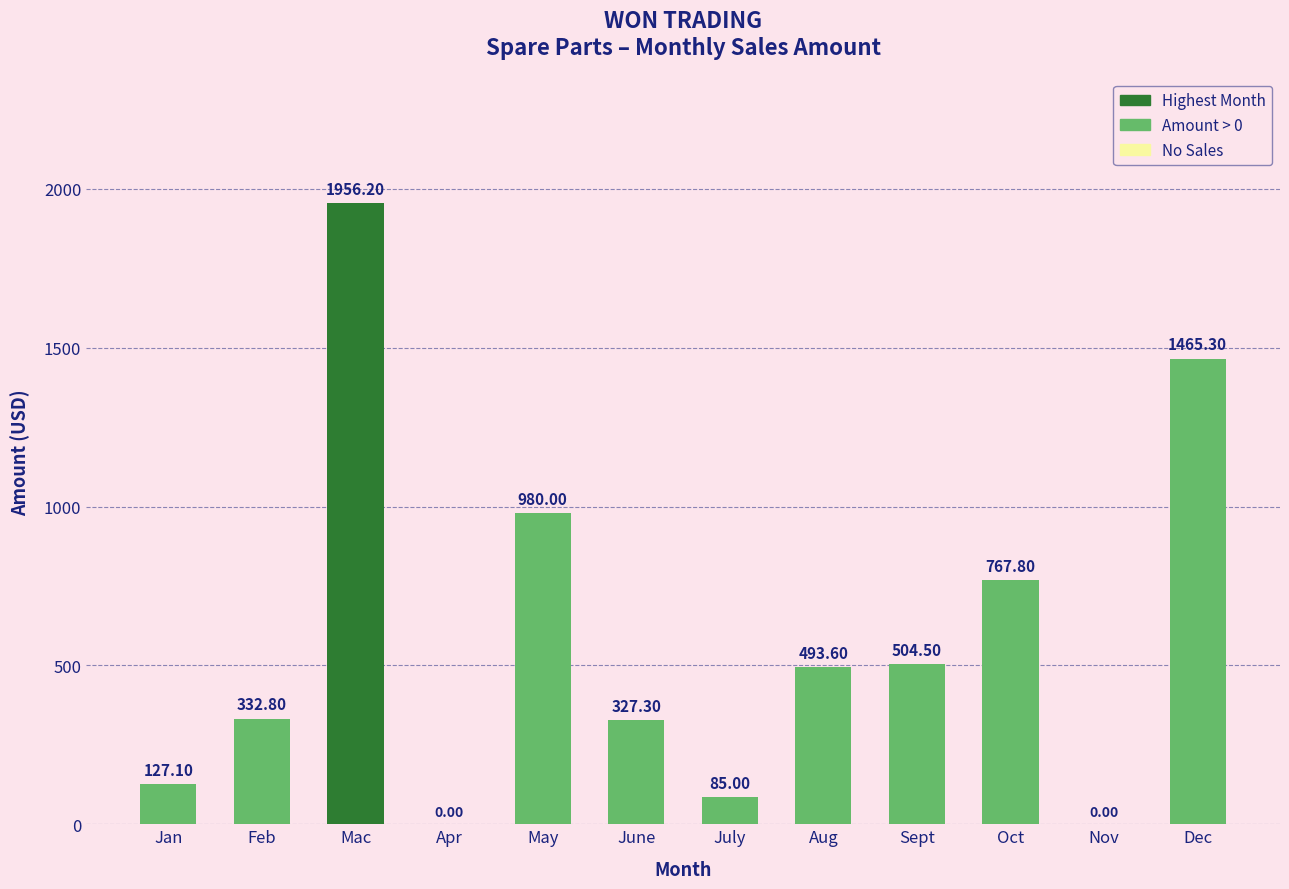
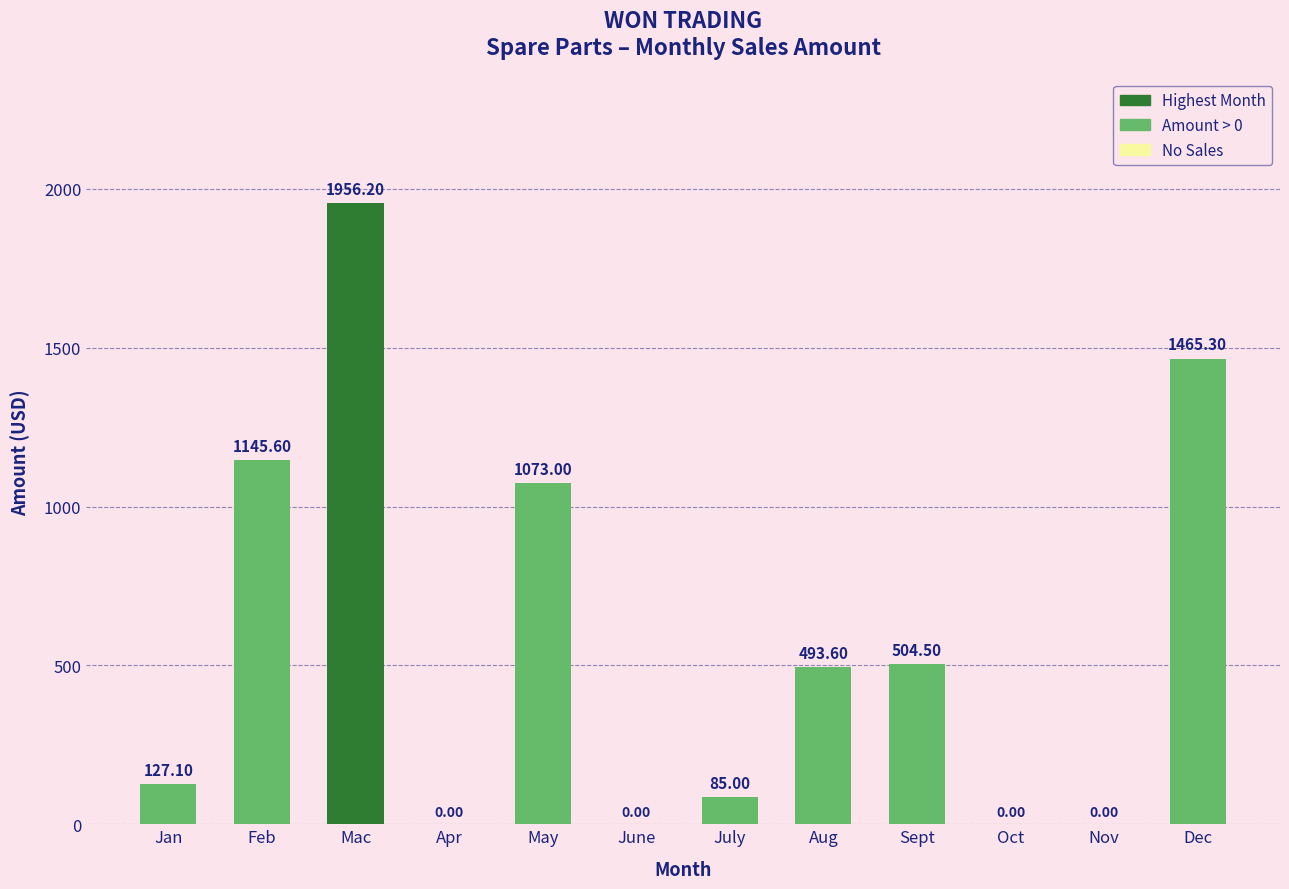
  {
    "Jan": 127.10,
-   "Feb": 332.80,
+   "Feb": 1145.60,
    "Mac": 1956.20,
    "Apr": 0.00,
-   "May": 980.00,
-   "June": 327.30,
+   "May": 1073.00,
+   "June": 0.00,
    "July": 85.00,
    "Aug": 493.60,
    "Sept": 504.50,
-   "Oct": 767.80,
+   "Oct": 0.00,
    "Nov": 0.00,
    "Dec": 1465.30
  }
